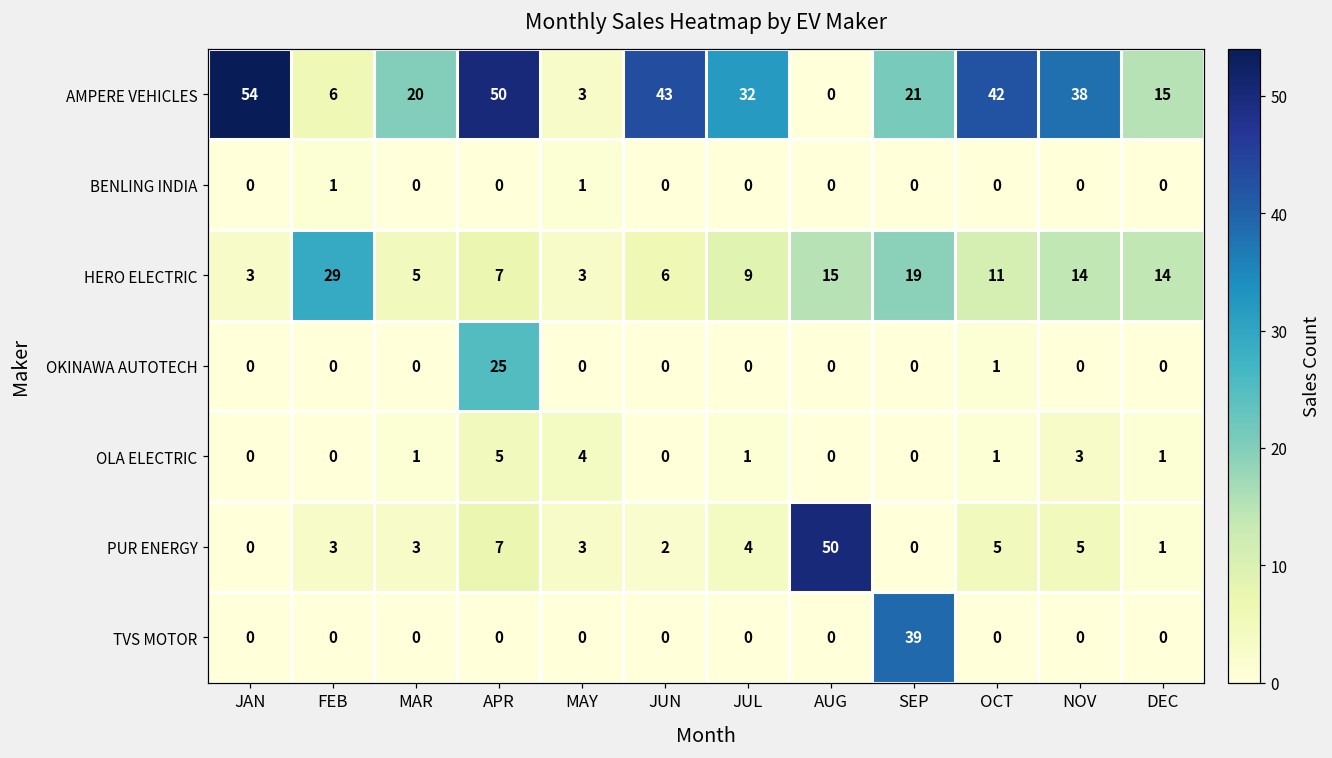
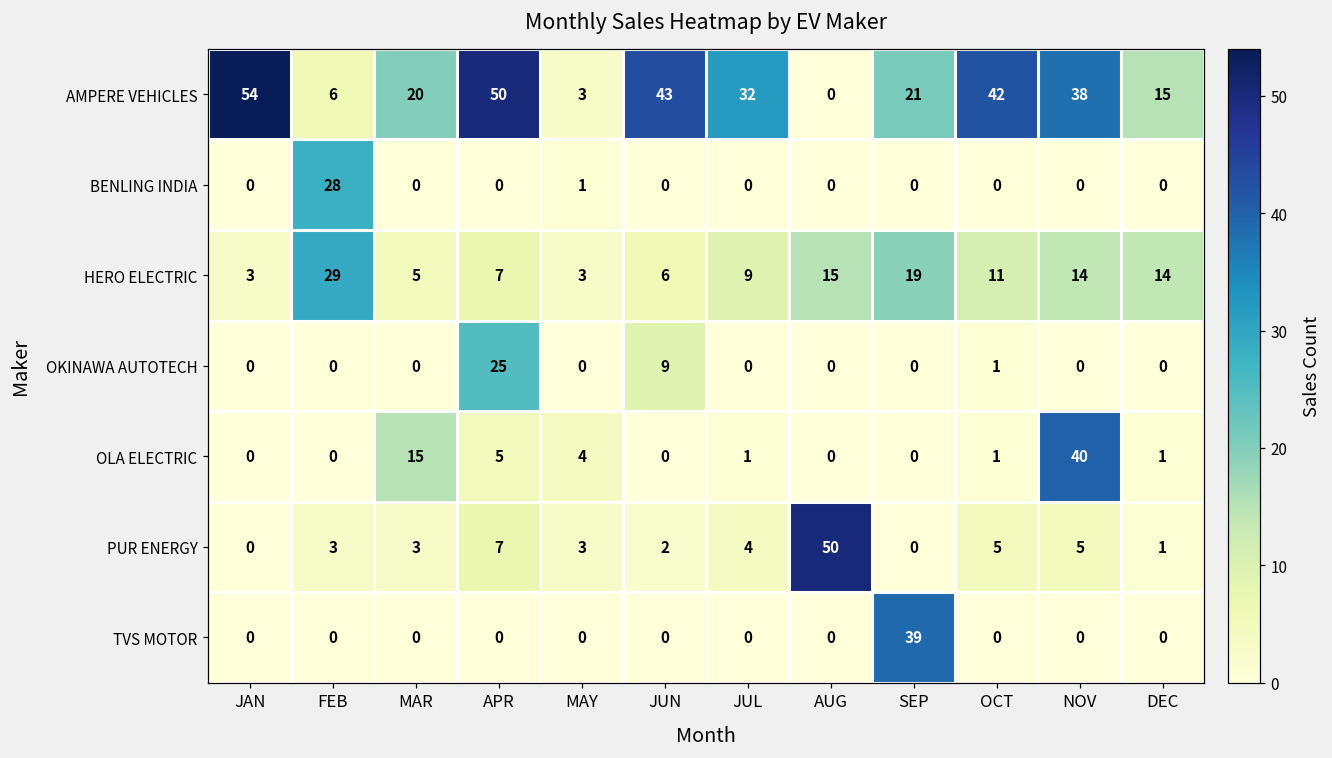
  {
    "AMPERE VEHICLES": {
      "JAN": 54,
      "FEB": 6,
      "MAR": 20,
      "APR": 50,
      "MAY": 3,
      "JUN": 43,
      "JUL": 32,
      "AUG": 0,
      "SEP": 21,
      "OCT": 42,
      "NOV": 38,
      "DEC": 15
    },
    "BENLING INDIA": {
      "JAN": 0,
-     "FEB": 1,
+     "FEB": 28,
      "MAR": 0,
      "APR": 0,
      "MAY": 1,
      "JUN": 0,
      "JUL": 0,
      "AUG": 0,
      "SEP": 0,
      "OCT": 0,
      "NOV": 0,
      "DEC": 0
    },
    "HERO ELECTRIC": {
      "JAN": 3,
      "FEB": 29,
      "MAR": 5,
      "APR": 7,
      "MAY": 3,
      "JUN": 6,
      "JUL": 9,
      "AUG": 15,
      "SEP": 19,
      "OCT": 11,
      "NOV": 14,
      "DEC": 14
    },
    "OKINAWA AUTOTECH": {
      "JAN": 0,
      "FEB": 0,
      "MAR": 0,
      "APR": 25,
      "MAY": 0,
-     "JUN": 0,
+     "JUN": 9,
      "JUL": 0,
      "AUG": 0,
      "SEP": 0,
      "OCT": 1,
      "NOV": 0,
      "DEC": 0
    },
    "OLA ELECTRIC": {
      "JAN": 0,
      "FEB": 0,
-     "MAR": 1,
+     "MAR": 15,
      "APR": 5,
      "MAY": 4,
      "JUN": 0,
      "JUL": 1,
      "AUG": 0,
      "SEP": 0,
      "OCT": 1,
-     "NOV": 3,
+     "NOV": 40,
      "DEC": 1
    },
    "PUR ENERGY": {
      "JAN": 0,
      "FEB": 3,
      "MAR": 3,
      "APR": 7,
      "MAY": 3,
      "JUN": 2,
      "JUL": 4,
      "AUG": 50,
      "SEP": 0,
      "OCT": 5,
      "NOV": 5,
      "DEC": 1
    },
    "TVS MOTOR": {
      "JAN": 0,
      "FEB": 0,
      "MAR": 0,
      "APR": 0,
      "MAY": 0,
      "JUN": 0,
      "JUL": 0,
      "AUG": 0,
      "SEP": 39,
      "OCT": 0,
      "NOV": 0,
      "DEC": 0
    }
  }
